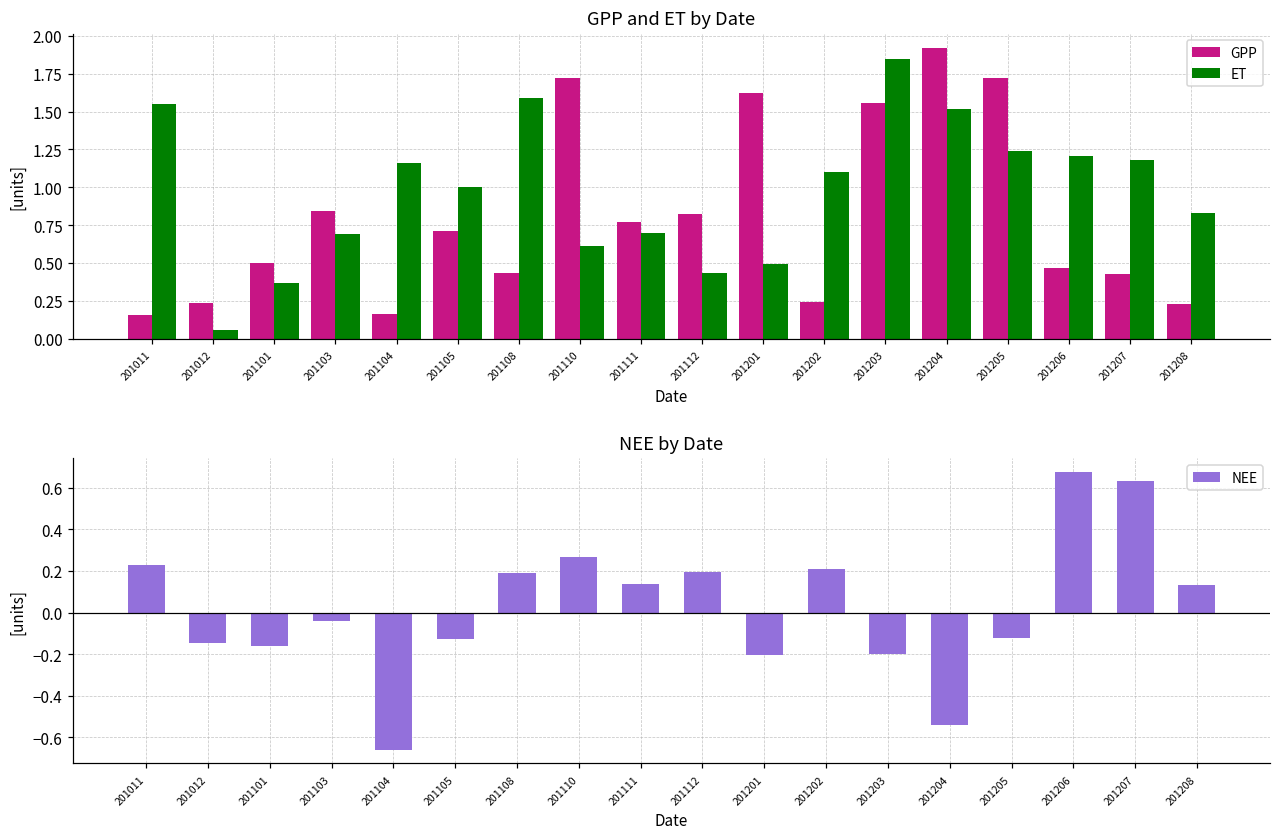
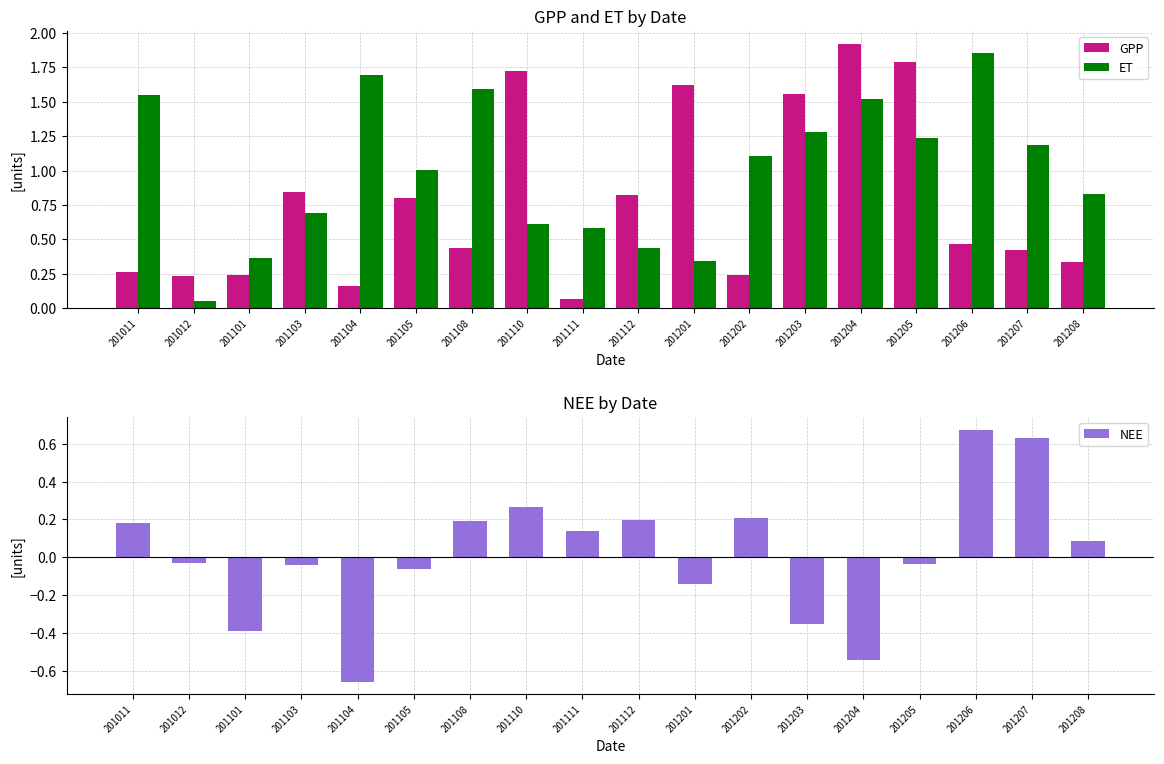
  {
    "GPP and ET by Date": {
      "GPP": {
-       "201011": 0.15,
+       "201011": 0.26,
        "201012": 0.23,
-       "201101": 0.50,
+       "201101": 0.24,
        "201103": 0.85,
        "201104": 0.16,
-       "201105": 0.71,
+       "201105": 0.80,
        "201108": 0.44,
        "201110": 1.72,
-       "201111": 0.77,
+       "201111": 0.07,
        "201112": 0.82,
        "201201": 1.62,
        "201202": 0.24,
        "201203": 1.56,
        "201204": 1.92,
-       "201205": 1.72,
+       "201205": 1.79,
        "201206": 0.47,
        "201207": 0.43,
-       "201208": 0.23
+       "201208": 0.33
      },
      "ET": {
        "201011": 1.55,
        "201012": 0.06,
        "201101": 0.37,
        "201103": 0.69,
-       "201104": 1.16,
+       "201104": 1.70,
        "201105": 1.00,
        "201108": 1.59,
        "201110": 0.61,
-       "201111": 0.70,
+       "201111": 0.58,
        "201112": 0.44,
-       "201201": 0.49,
+       "201201": 0.34,
        "201202": 1.10,
-       "201203": 1.85,
+       "201203": 1.28,
        "201204": 1.52,
        "201205": 1.24,
-       "201206": 1.20,
+       "201206": 1.86,
        "201207": 1.18,
        "201208": 0.83
      }
    },
    "NEE by Date": {
-     "201011": 0.23,
-     "201012": -0.14,
-     "201101": -0.16,
+     "201011": 0.18,
+     "201012": -0.03,
+     "201101": -0.39,
      "201103": -0.04,
      "201104": -0.66,
-     "201105": -0.13,
+     "201105": -0.06,
      "201108": 0.19,
      "201110": 0.27,
      "201111": 0.14,
      "201112": 0.20,
-     "201201": -0.21,
+     "201201": -0.14,
      "201202": 0.21,
-     "201203": -0.20,
+     "201203": -0.35,
      "201204": -0.54,
-     "201205": -0.12,
+     "201205": -0.04,
      "201206": 0.67,
      "201207": 0.63,
-     "201208": 0.13
+     "201208": 0.09
    }
  }
